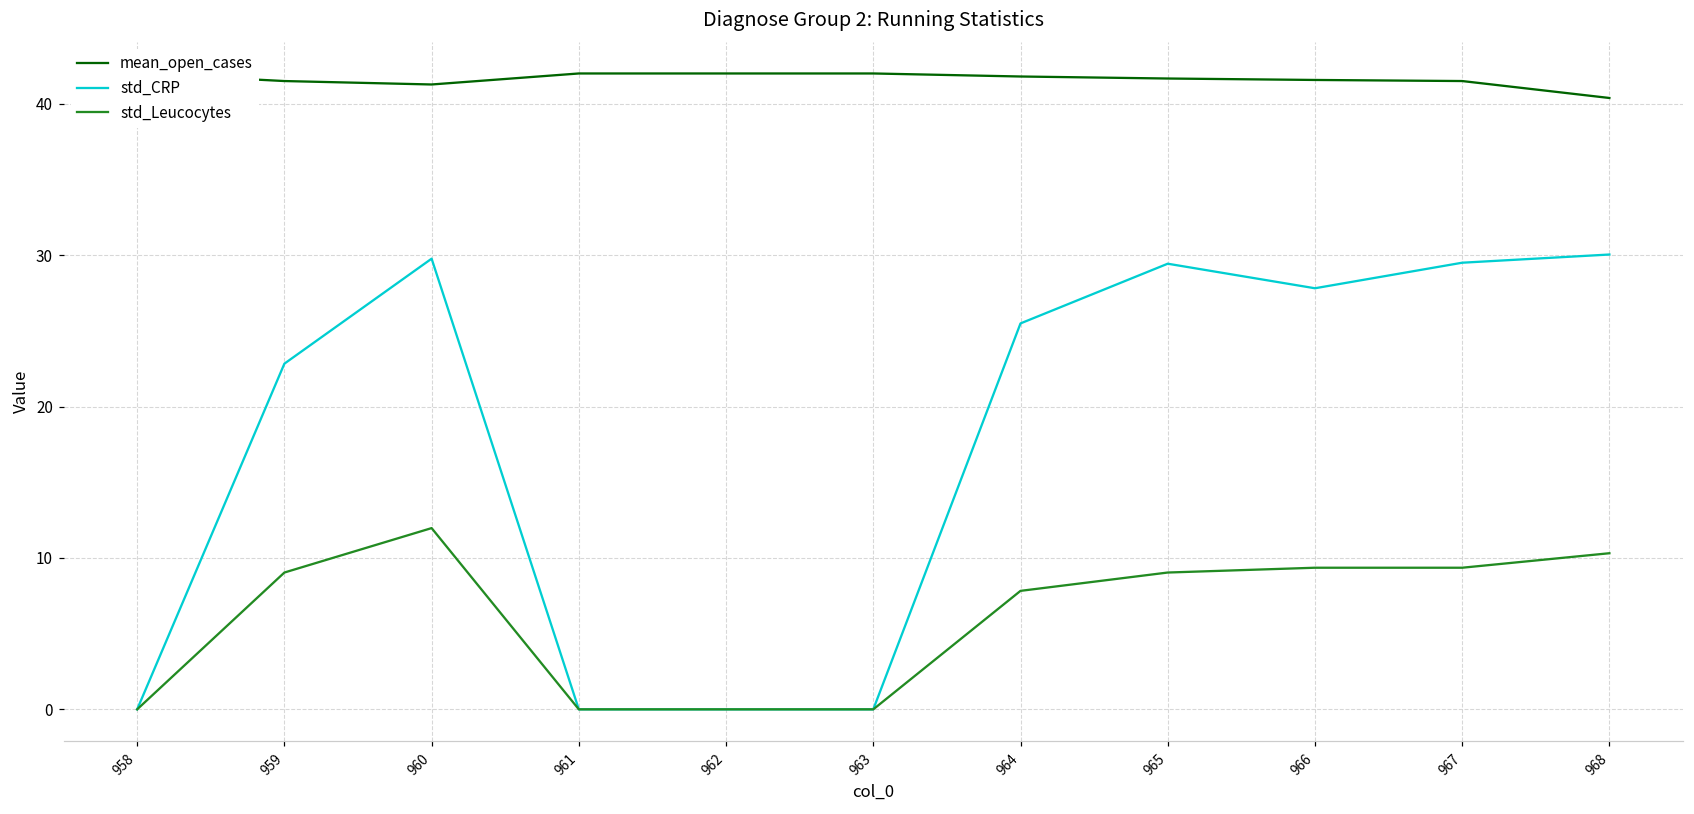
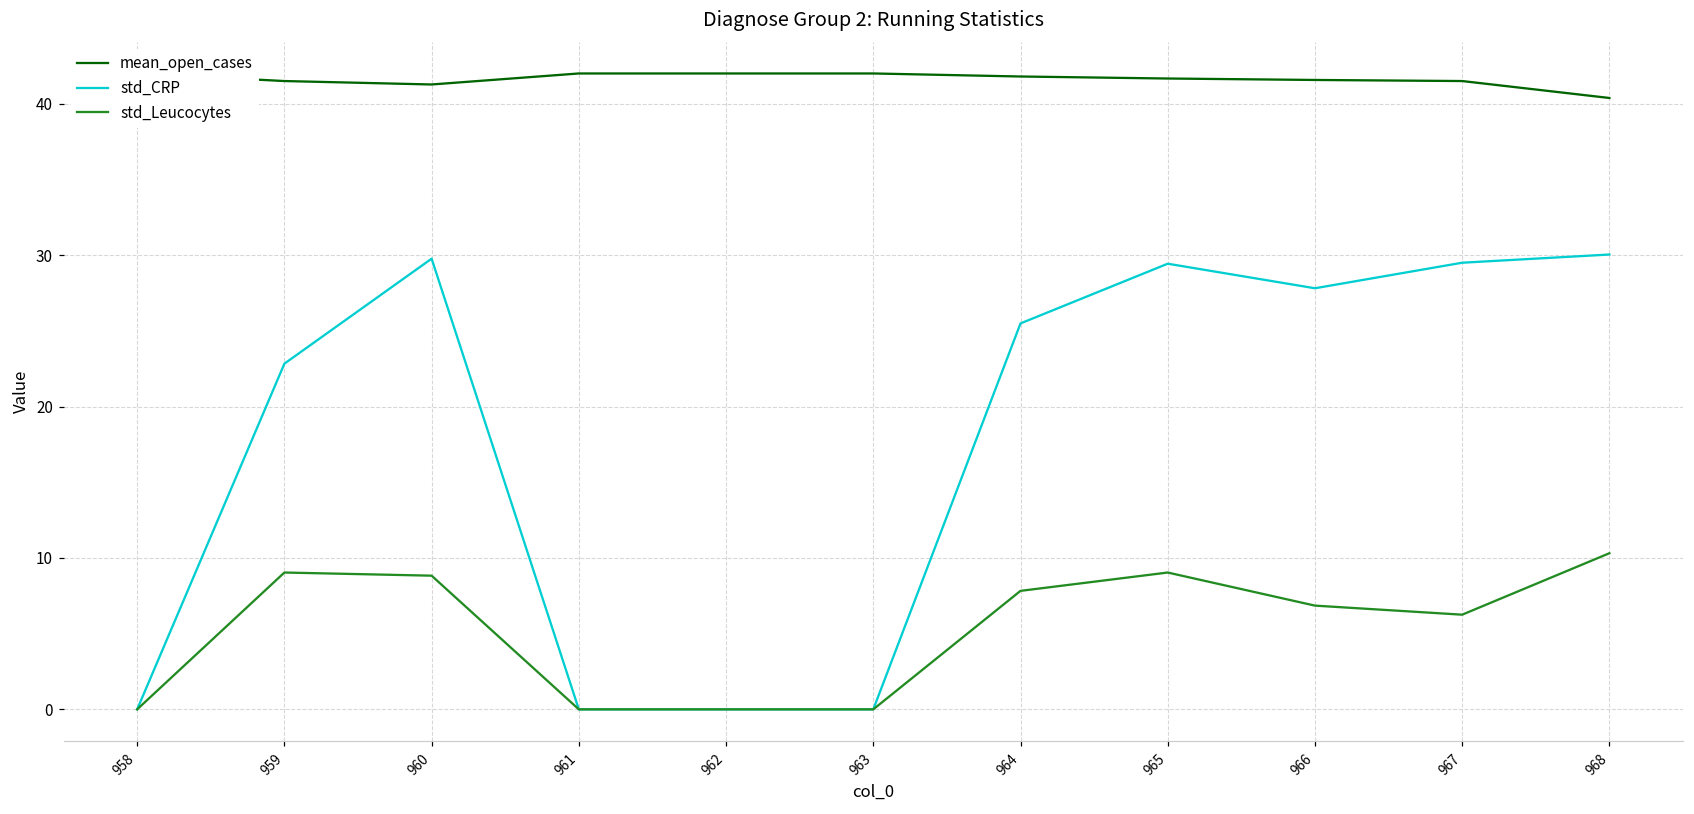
  {
    "mean_open_cases": {
      "959": 41.5,
      "960": 41.3,
      "961": 42.0,
      "962": 42.0,
      "963": 42.0,
      "964": 41.8,
      "965": 41.7,
      "966": 41.6,
      "967": 41.5,
      "968": 40.4
    },
    "std_CRP": {
      "959": 22.8,
      "960": 29.8,
      "964": 25.5,
      "965": 29.4,
      "966": 27.8,
      "967": 29.5,
      "968": 30.0
    },
    "std_Leucocytes": {
      "959": 9.0,
-     "960": 12.0,
+     "960": 8.8,
      "964": 7.8,
      "965": 9.0,
-     "966": 9.4,
-     "967": 9.4,
+     "966": 6.9,
+     "967": 6.3,
      "968": 10.3
    }
  }
